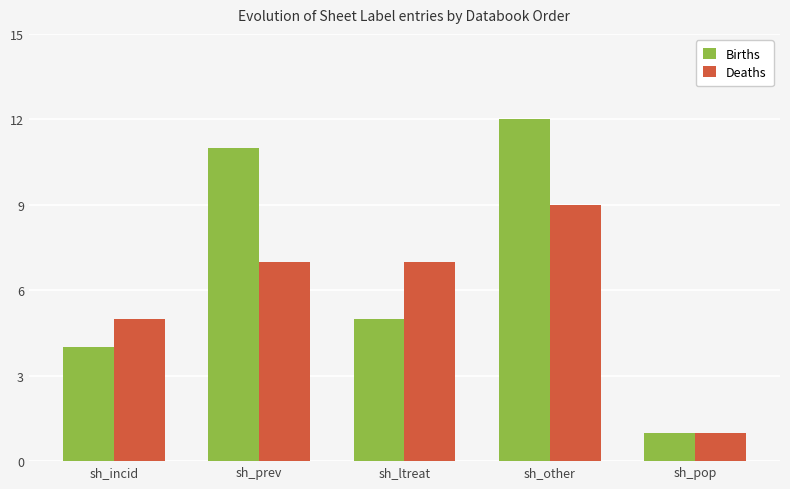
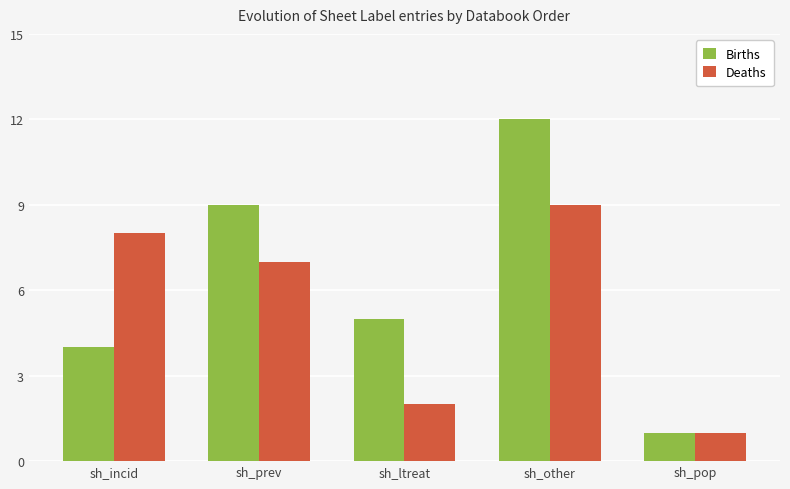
  {
    "Births": {
      "sh_incid": 4,
-     "sh_prev": 11,
+     "sh_prev": 9,
      "sh_ltreat": 5,
      "sh_other": 12,
      "sh_pop": 1
    },
    "Deaths": {
-     "sh_incid": 5,
+     "sh_incid": 8,
      "sh_prev": 7,
-     "sh_ltreat": 7,
+     "sh_ltreat": 2,
      "sh_other": 9,
      "sh_pop": 1
    }
  }
